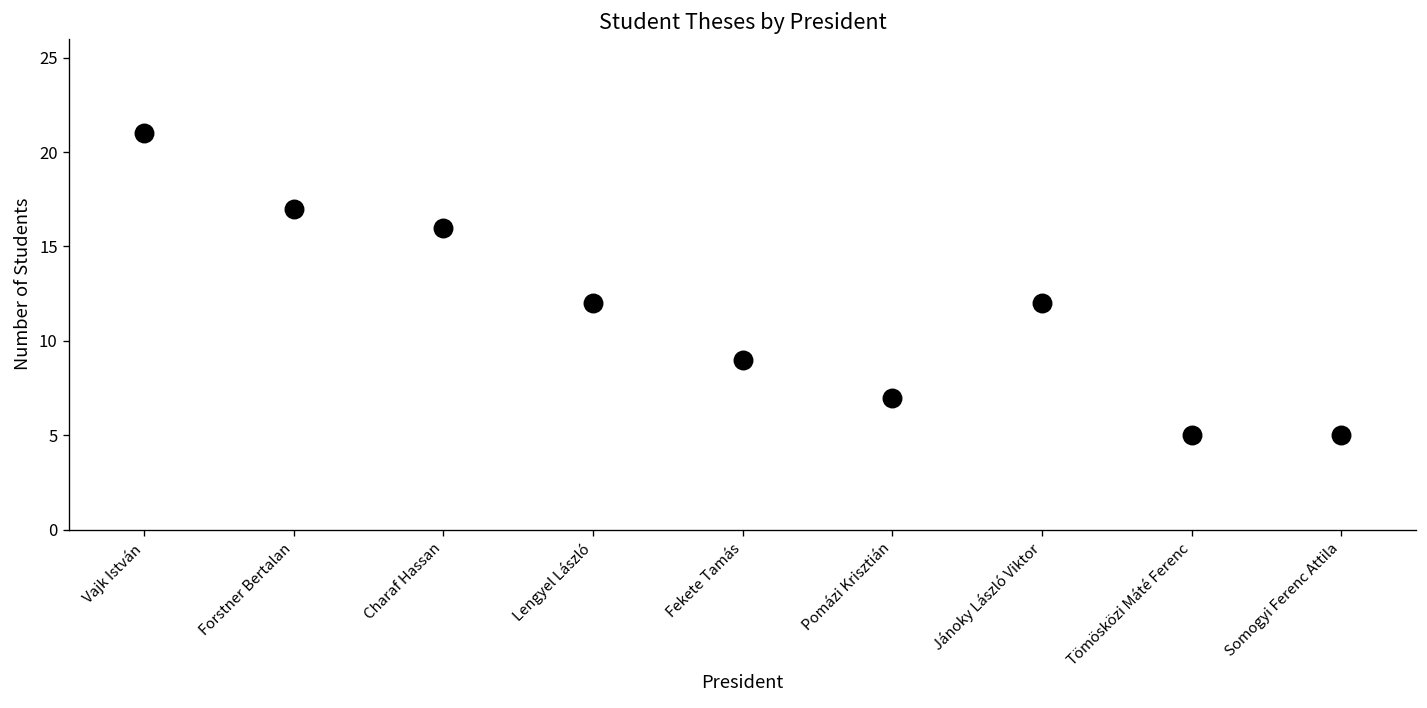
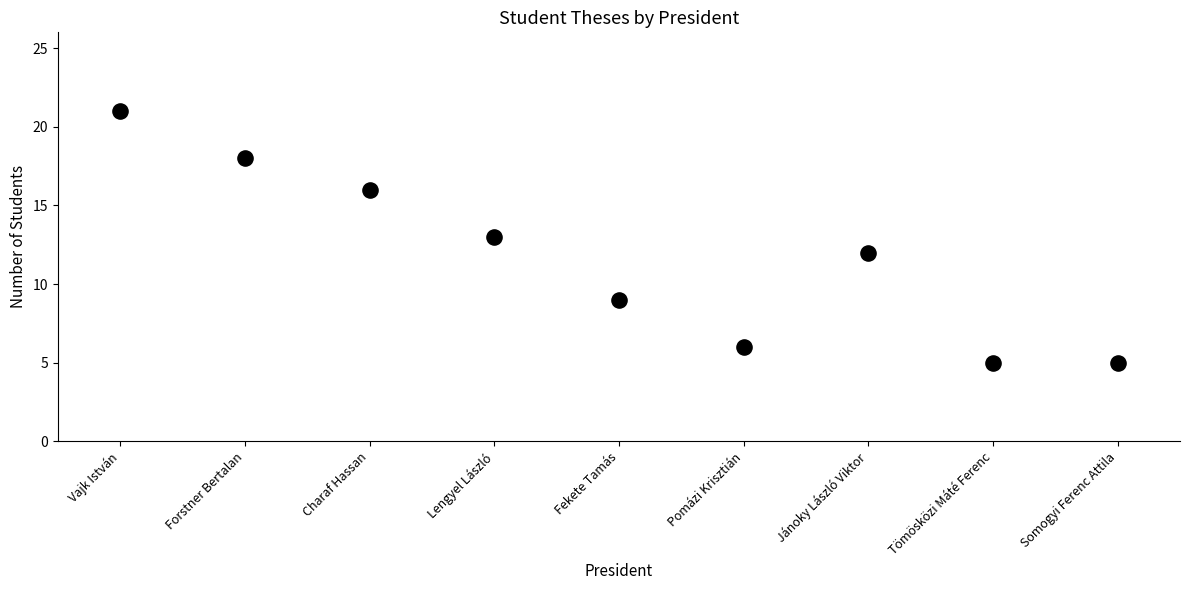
  {
-   "Forstner Bertalan": 17,
-   "Lengyel László": 12,
-   "Pomázi Krisztián": 7
+   "Forstner Bertalan": 18,
+   "Lengyel László": 13,
+   "Pomázi Krisztián": 6
  }
